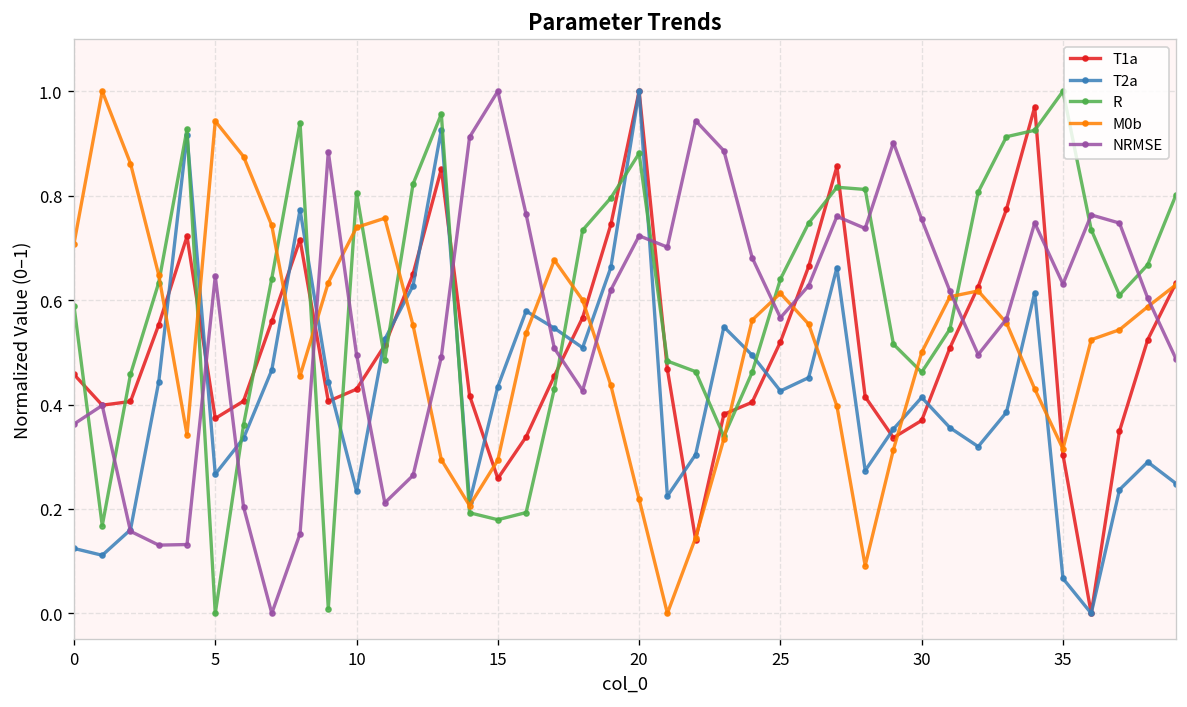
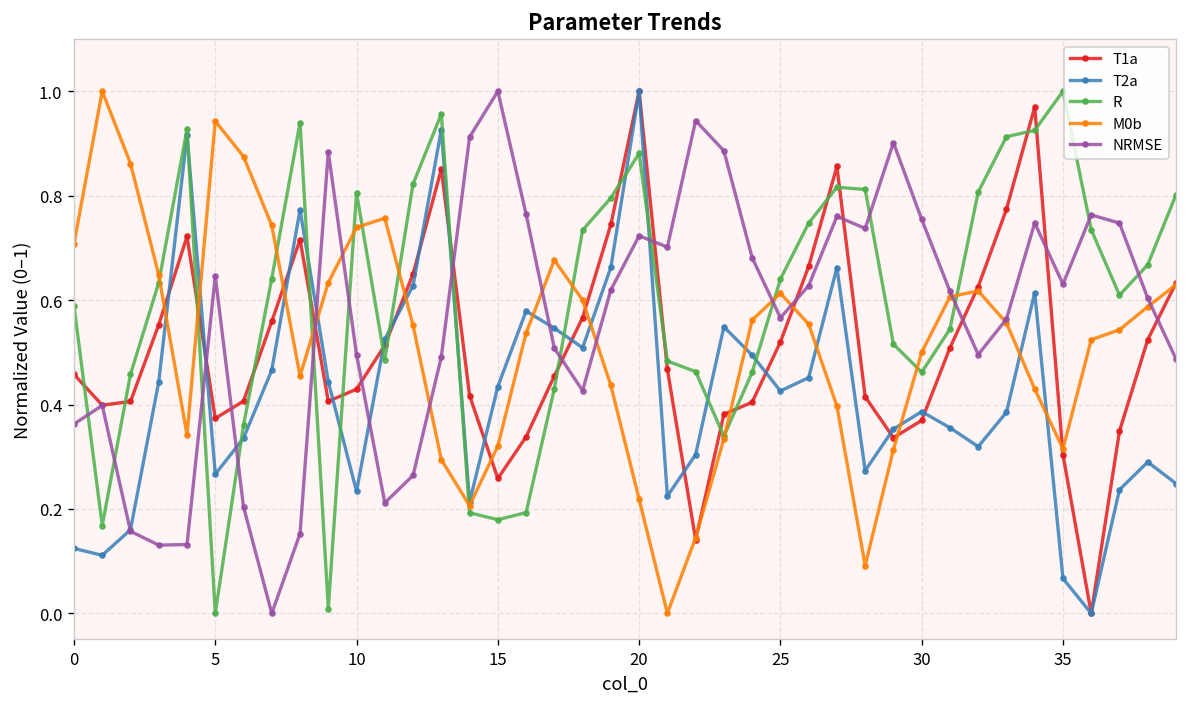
  {
    "T1a": {
      "0": 0.46,
      "5": 0.37,
      "10": 0.43,
      "15": 0.26,
      "25": 0.52,
      "30": 0.37,
      "35": 0.30
    },
    "T2a": {
      "0": 0.12,
      "5": 0.27,
      "10": 0.23,
      "15": 0.43,
      "25": 0.43,
-     "30": 0.41,
+     "30": 0.39,
      "35": 0.07
    },
    "R": {
      "0": 0.59,
      "5": 0.00,
      "10": 0.81,
      "15": 0.18,
      "20": 0.88,
      "25": 0.64,
      "30": 0.46,
      "35": 1.00
    },
    "M0b": {
      "0": 0.71,
      "5": 0.94,
      "10": 0.74,
-     "15": 0.29,
+     "15": 0.32,
      "20": 0.22,
      "25": 0.61,
      "30": 0.50,
      "35": 0.31
    },
    "NRMSE": {
      "0": 0.36,
      "5": 0.65,
      "10": 0.50,
      "15": 1.00,
      "20": 0.72,
      "25": 0.57,
      "30": 0.75,
      "35": 0.63
    }
  }
